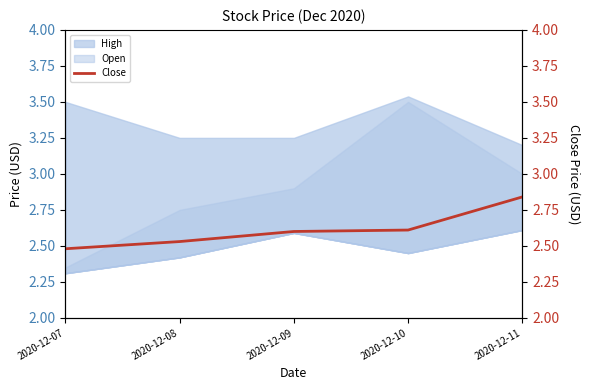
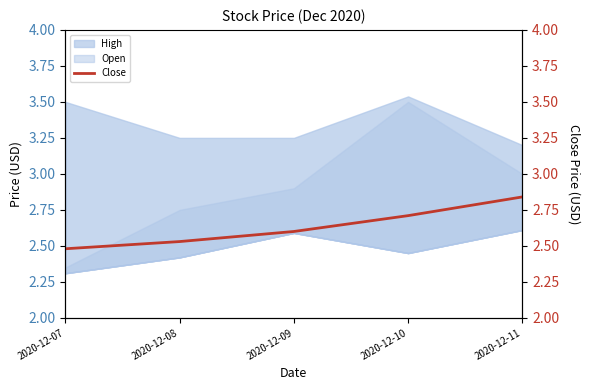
  {
    "Close": {
      "2020-12-07": 2.48,
      "2020-12-08": 2.53,
      "2020-12-09": 2.60,
-     "2020-12-10": 2.61,
+     "2020-12-10": 2.71,
      "2020-12-11": 2.84
    }
  }
